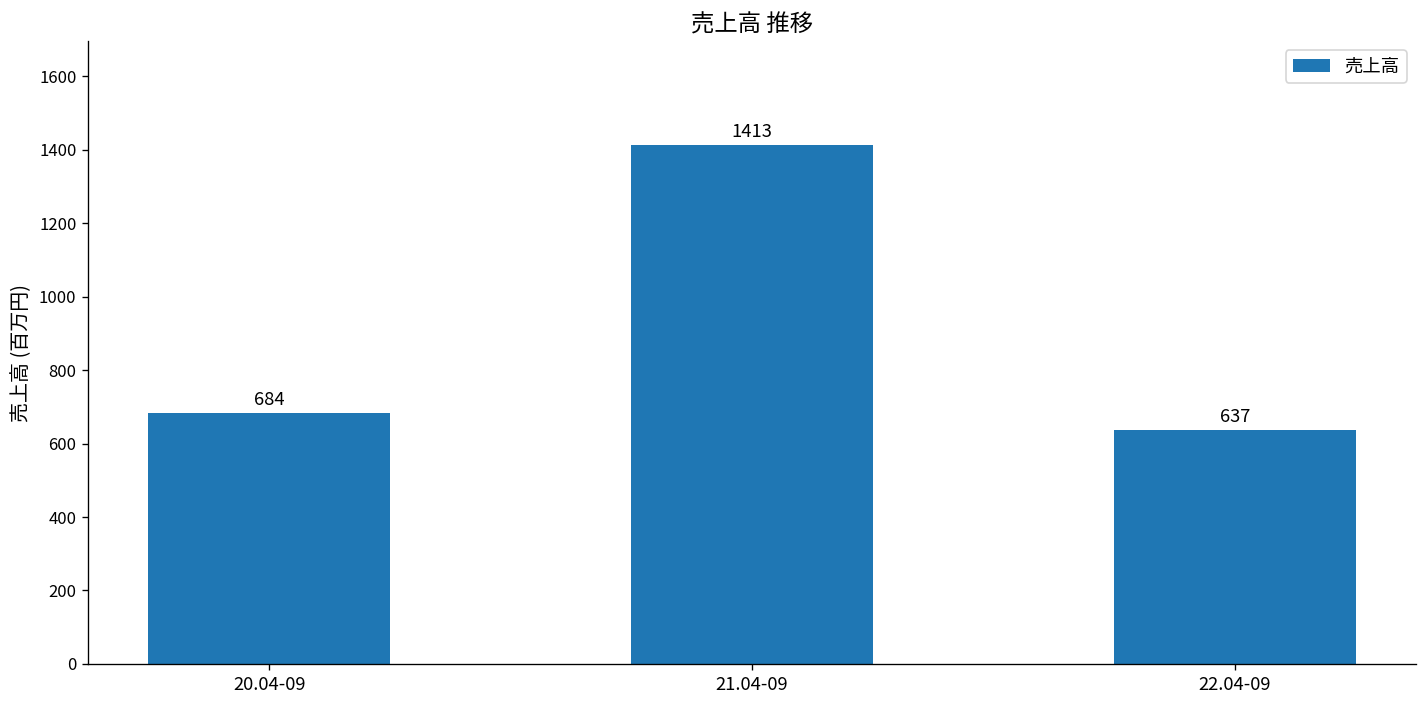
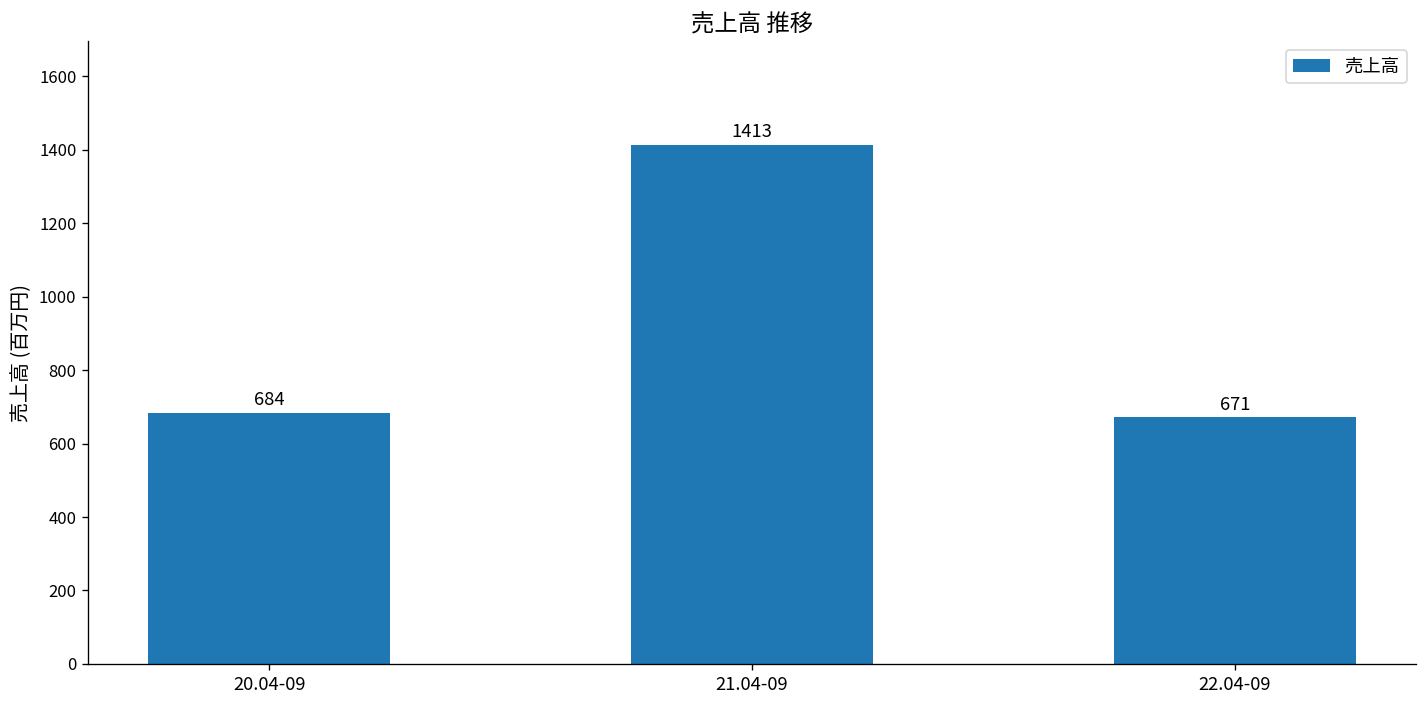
  {
    "20.04-09": 684,
    "21.04-09": 1413,
-   "22.04-09": 637
+   "22.04-09": 671
  }
